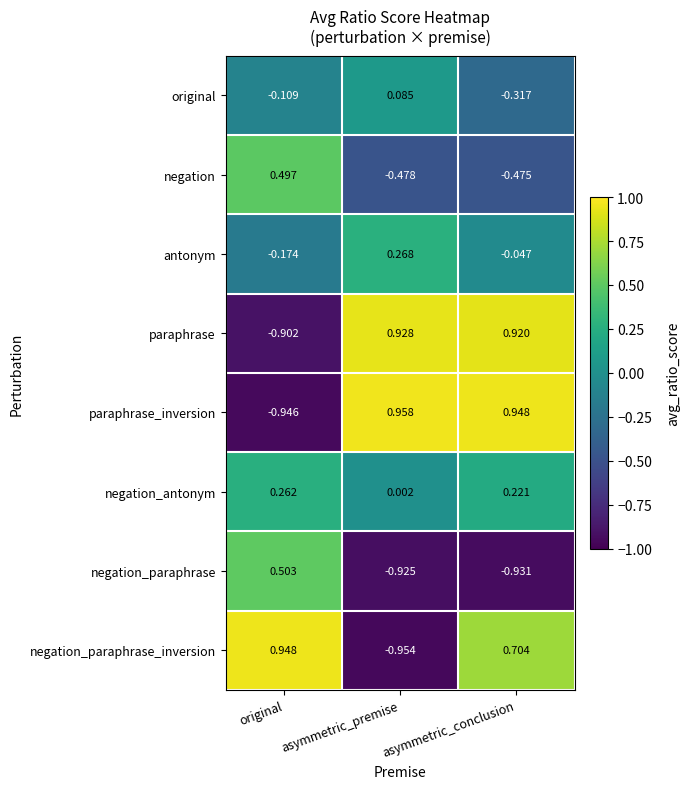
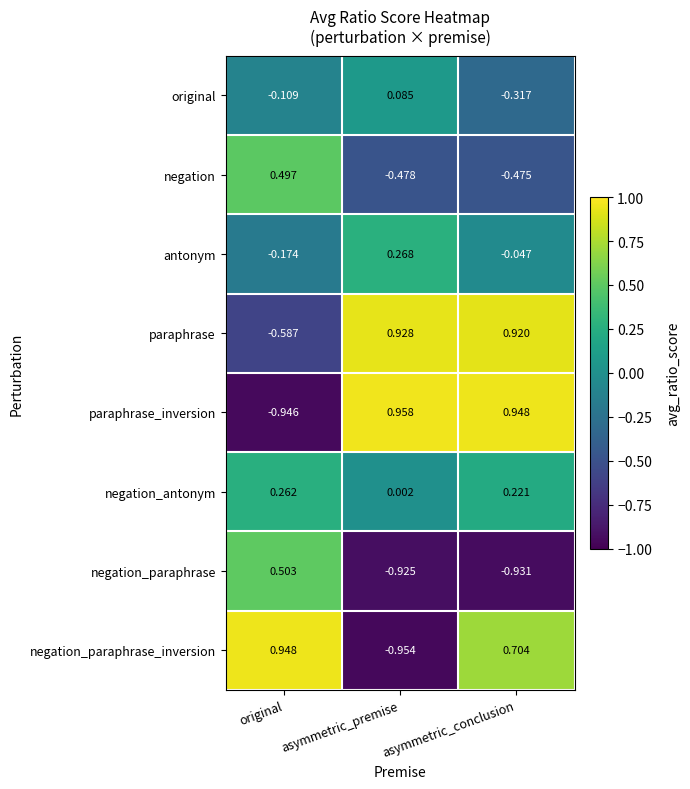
  {
    "original": {
      "original": -0.109,
      "asymmetric_premise": 0.085,
      "asymmetric_conclusion": -0.317
    },
    "negation": {
      "original": 0.497,
      "asymmetric_premise": -0.478,
      "asymmetric_conclusion": -0.475
    },
    "antonym": {
      "original": -0.174,
      "asymmetric_premise": 0.268,
      "asymmetric_conclusion": -0.047
    },
    "paraphrase": {
-     "original": -0.902,
+     "original": -0.587,
      "asymmetric_premise": 0.928,
      "asymmetric_conclusion": 0.920
    },
    "paraphrase_inversion": {
      "original": -0.946,
      "asymmetric_premise": 0.958,
      "asymmetric_conclusion": 0.948
    },
    "negation_antonym": {
      "original": 0.262,
      "asymmetric_premise": 0.002,
      "asymmetric_conclusion": 0.221
    },
    "negation_paraphrase": {
      "original": 0.503,
      "asymmetric_premise": -0.925,
      "asymmetric_conclusion": -0.931
    },
    "negation_paraphrase_inversion": {
      "original": 0.948,
      "asymmetric_premise": -0.954,
      "asymmetric_conclusion": 0.704
    }
  }
